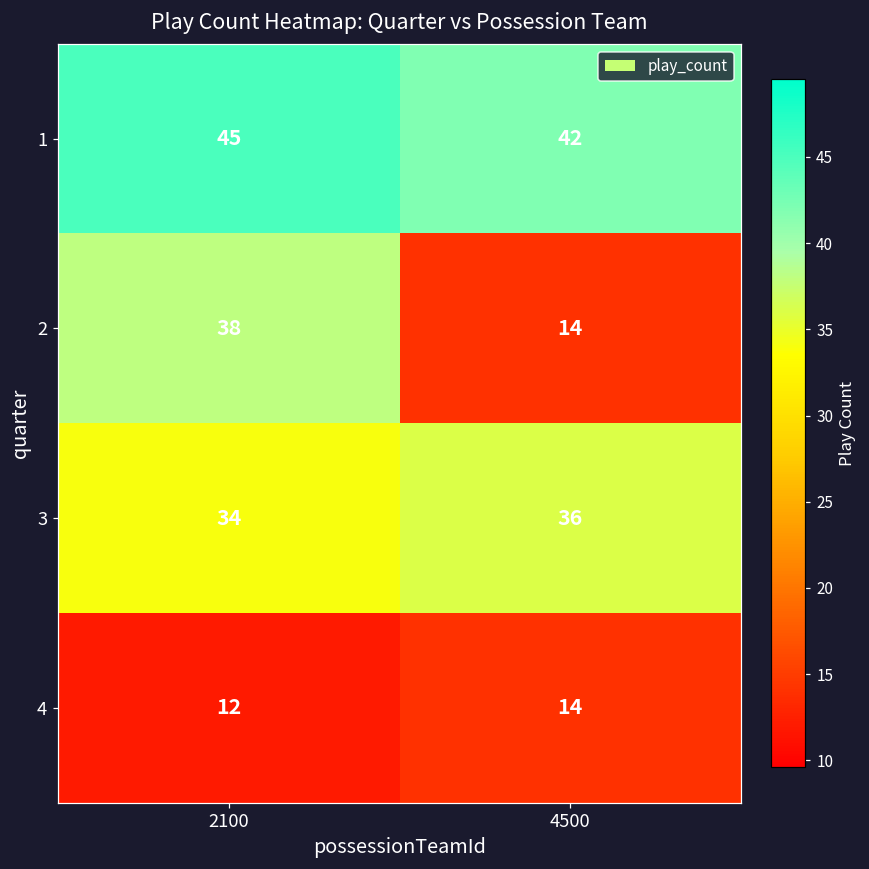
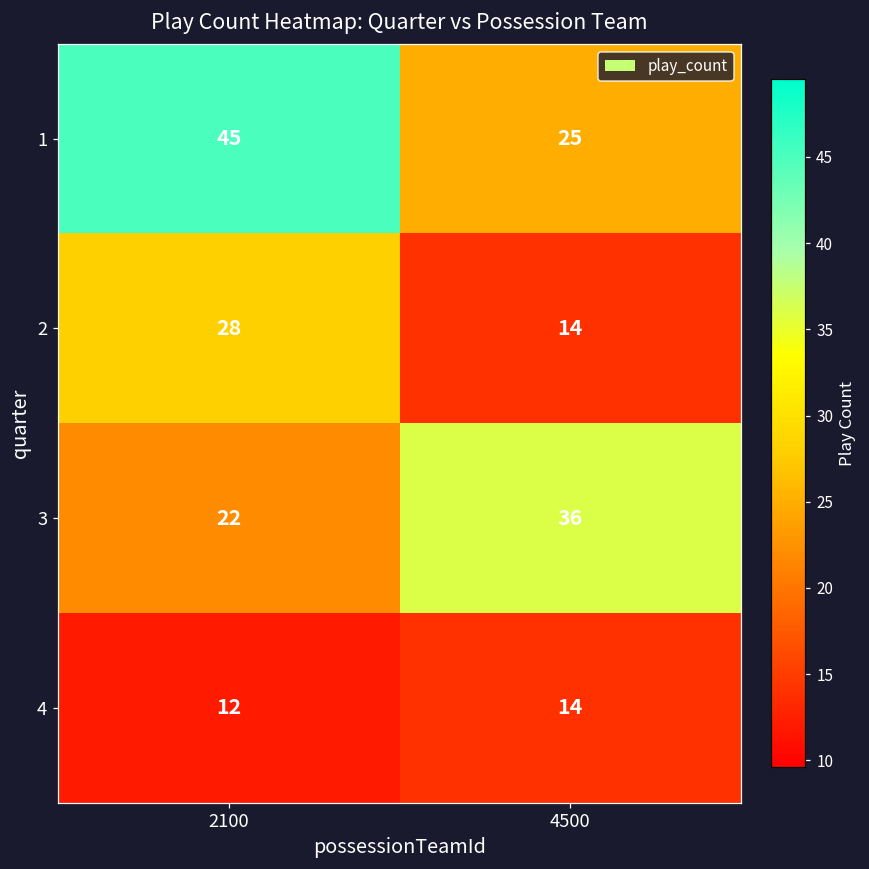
  {
    "1": {
      "2100": 45,
-     "4500": 42
+     "4500": 25
    },
    "2": {
-     "2100": 38,
+     "2100": 28,
      "4500": 14
    },
    "3": {
-     "2100": 34,
+     "2100": 22,
      "4500": 36
    },
    "4": {
      "2100": 12,
      "4500": 14
    }
  }
